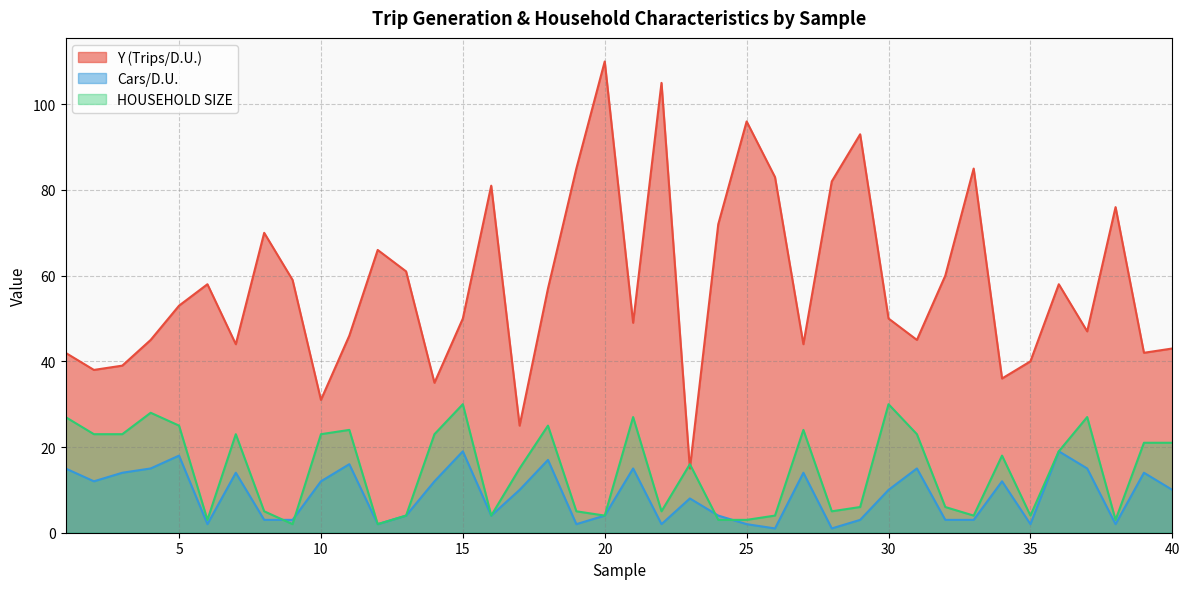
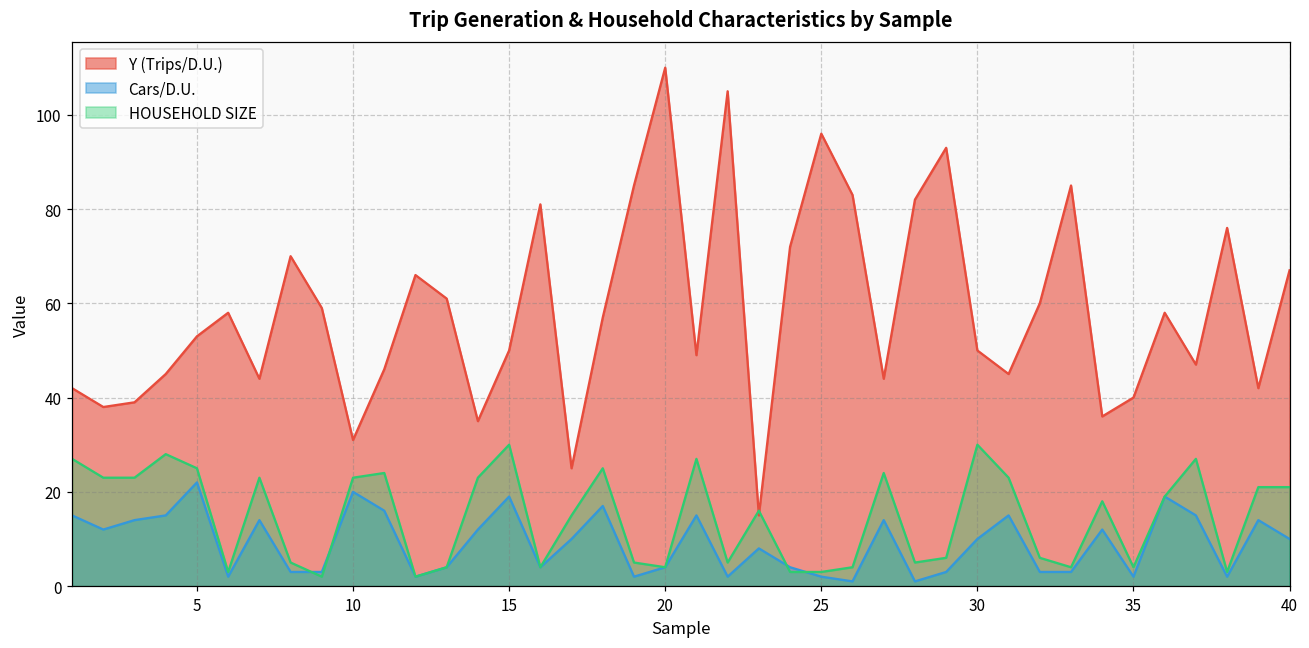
  {
    "Y (Trips/D.U.)": {
      "5": 53,
      "10": 31,
      "15": 50,
      "20": 110,
      "25": 96,
      "30": 50,
      "35": 40,
-     "40": 43
+     "40": 67
    },
    "Cars/D.U.": {
-     "5": 18,
-     "10": 12,
+     "5": 22,
+     "10": 20,
      "15": 19,
      "25": 2,
      "30": 10,
      "35": 2,
      "40": 10
    },
    "HOUSEHOLD SIZE": {
      "5": 25,
      "10": 23,
      "15": 30,
      "25": 3,
      "30": 30,
      "35": 4,
      "40": 21
    }
  }
